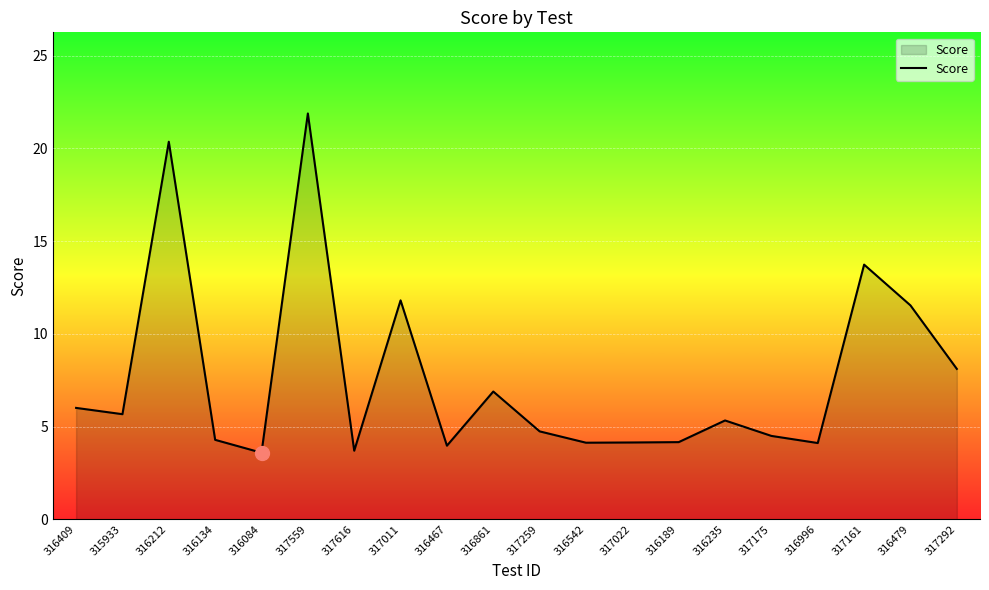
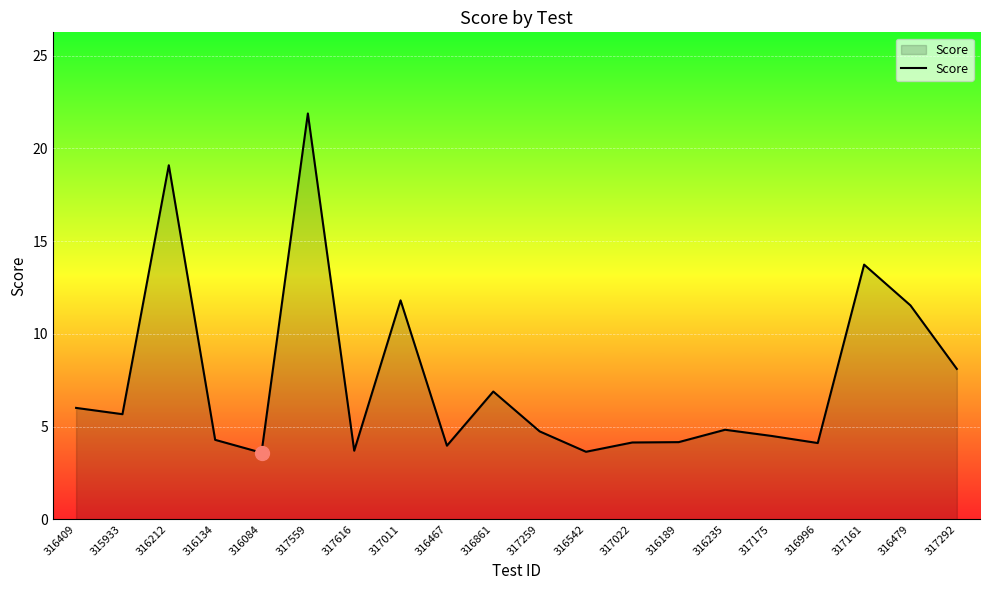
  {
    "Score": {
      "316409": 6.0,
      "315933": 5.7,
-     "316212": 20.4,
+     "316212": 19.1,
      "316134": 4.3,
      "317559": 21.9,
      "317616": 3.7,
      "317011": 11.8,
      "316467": 4.0,
      "316861": 6.9,
      "317259": 4.7,
-     "316542": 4.1,
+     "316542": 3.6,
      "317022": 4.1,
      "316189": 4.2,
-     "316235": 5.3,
+     "316235": 4.8,
      "317175": 4.5,
      "316996": 4.1,
      "317161": 13.7,
      "316479": 11.5,
      "317292": 8.1
    }
  }
